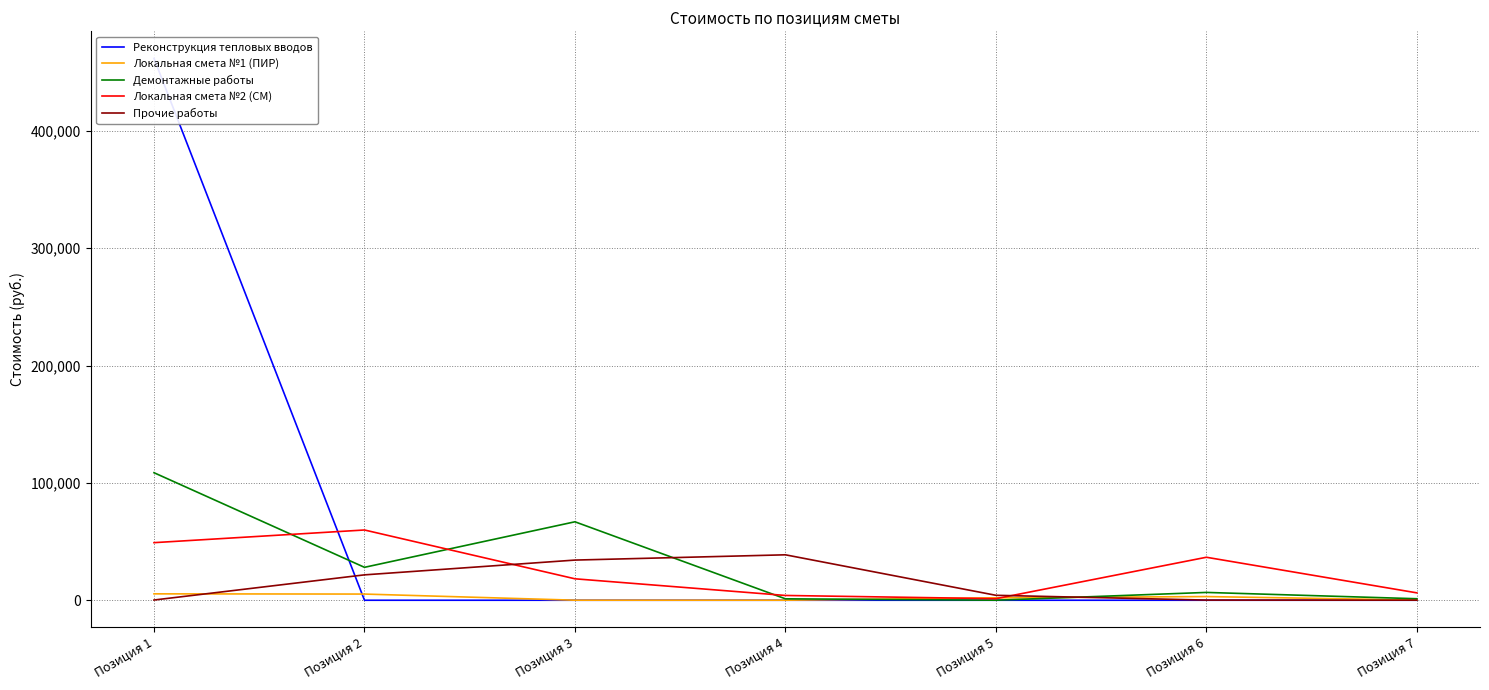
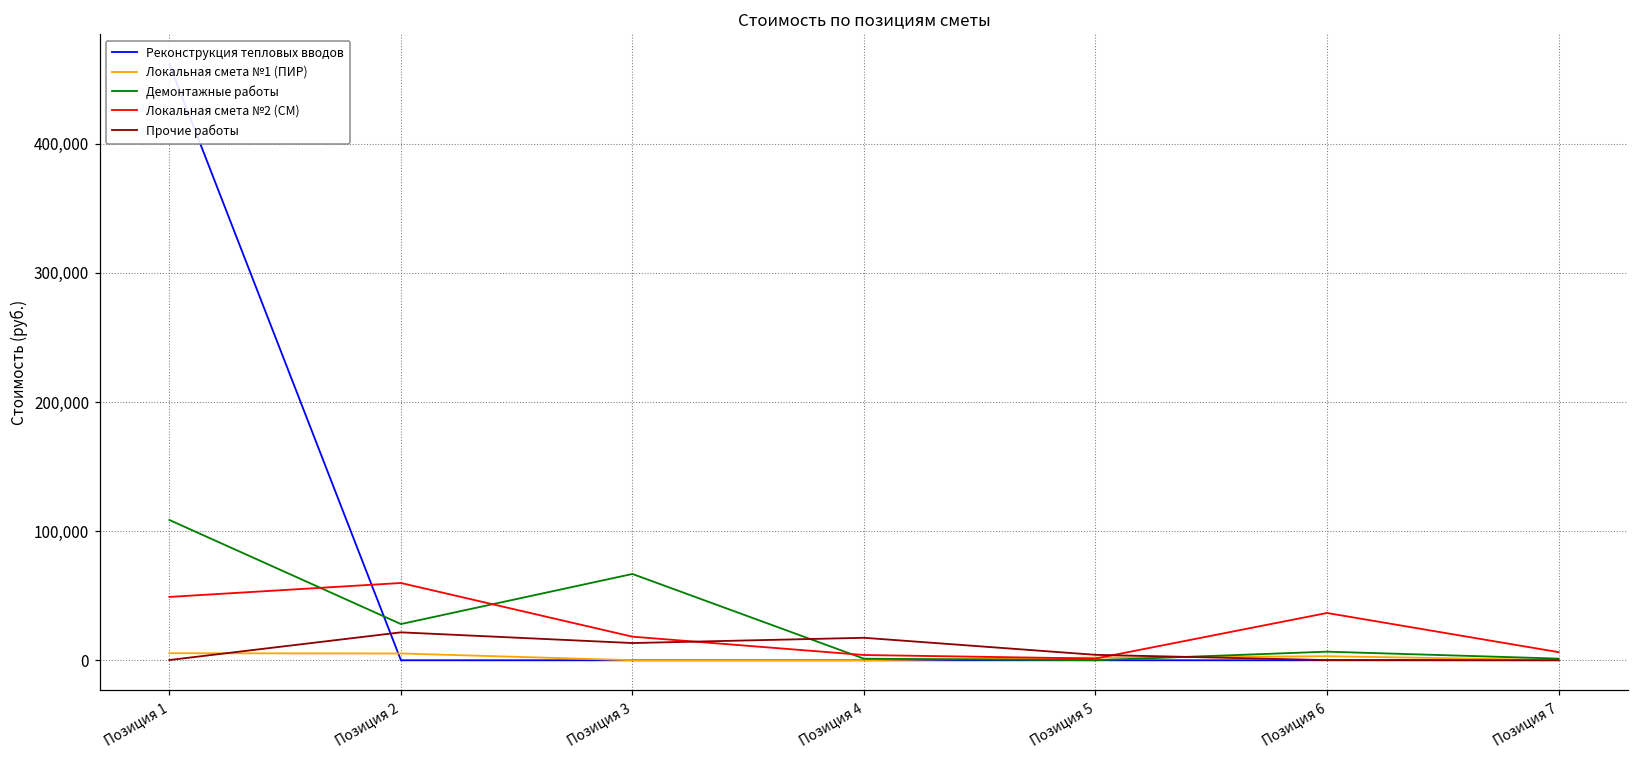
  {
    "Реконструкция тепловых вводов": {
      "Позиция 2": "0"
    },
    "Локальная смета №1 (ПИР)": {
      "Позиция 1": "5,000",
      "Позиция 2": "5,000",
      "Позиция 6": "3,000"
    },
    "Демонтажные работы": {
      "Позиция 1": "109,000",
      "Позиция 2": "28,000",
      "Позиция 3": "67,000",
      "Позиция 6": "7,000"
    },
    "Локальная смета №2 (СМ)": {
      "Позиция 1": "49,000",
      "Позиция 2": "60,000",
      "Позиция 3": "18,000",
      "Позиция 4": "4,000",
      "Позиция 6": "37,000",
      "Позиция 7": "6,000"
    },
    "Прочие работы": {
      "Позиция 1": "0",
      "Позиция 2": "22,000",
-     "Позиция 3": "34,000",
-     "Позиция 4": "39,000"
+     "Позиция 3": "13,000",
+     "Позиция 4": "17,000"
    }
  }
